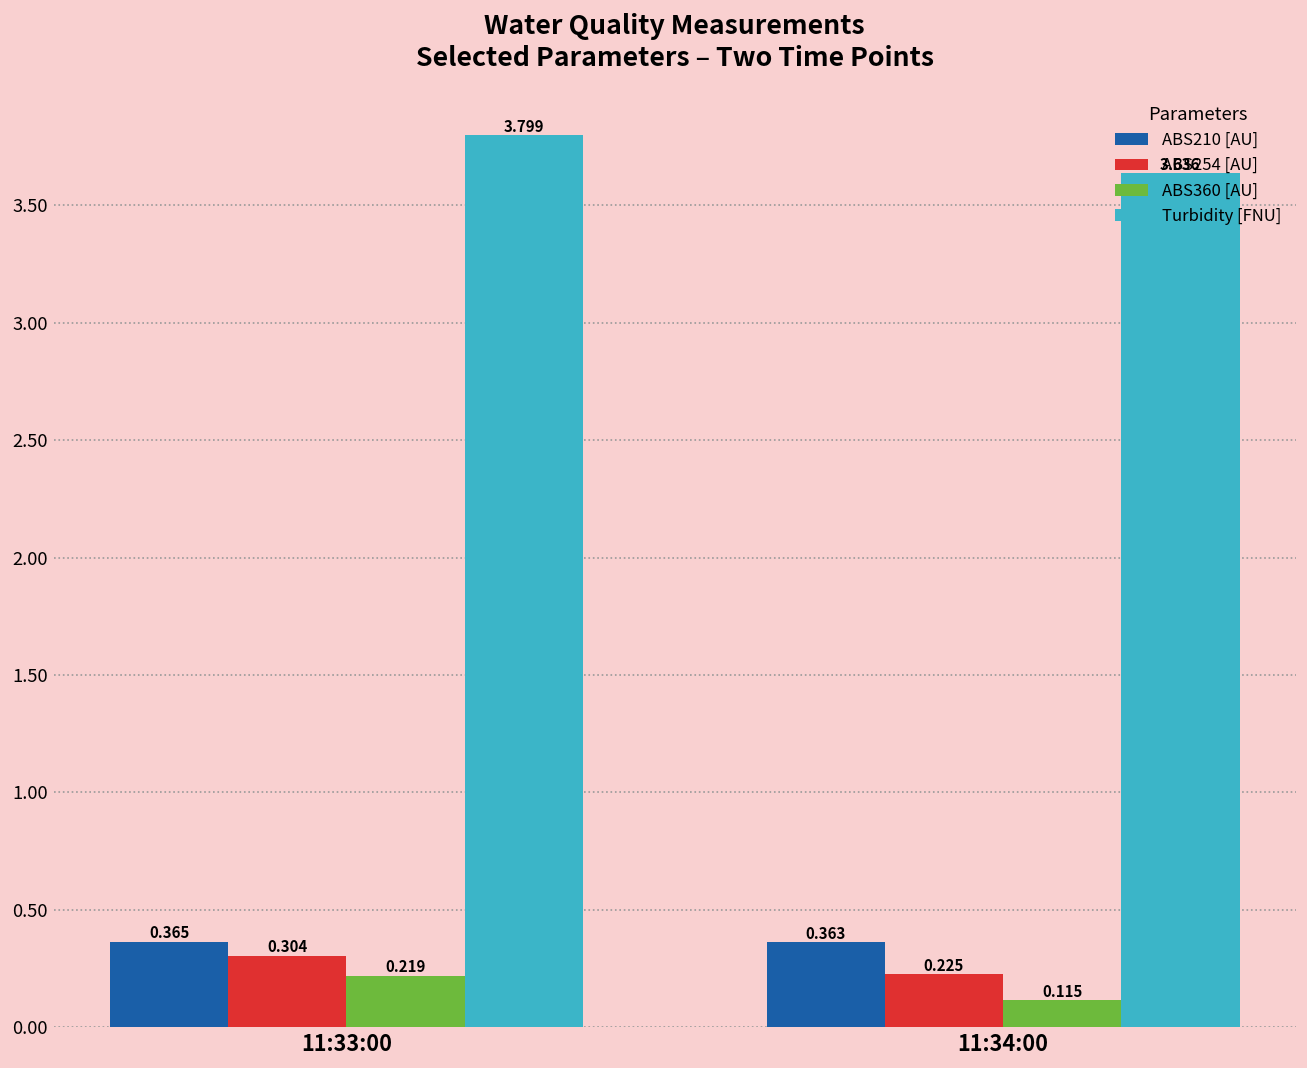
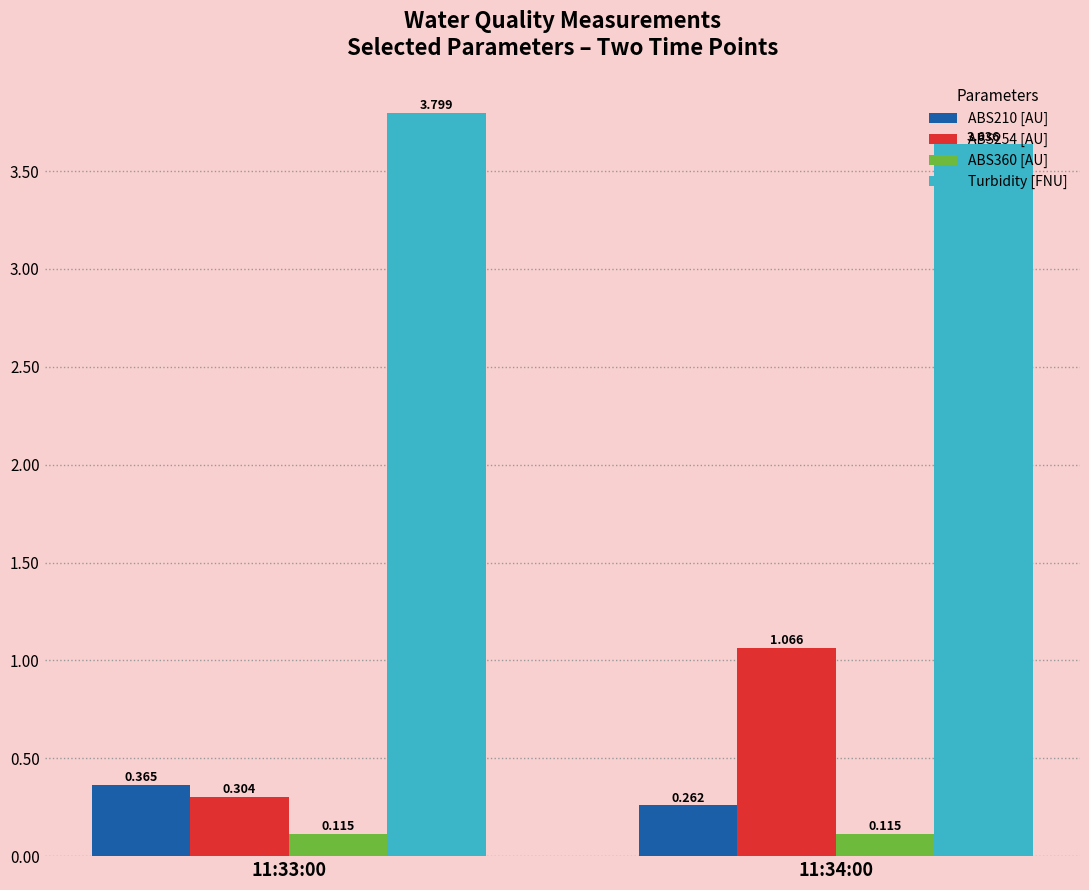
  {
    "ABS210 [AU]": {
      "11:33:00": 0.365,
-     "11:34:00": 0.363
+     "11:34:00": 0.262
    },
    "ABS254 [AU]": {
      "11:33:00": 0.304,
-     "11:34:00": 0.225
+     "11:34:00": 1.066
    },
    "ABS360 [AU]": {
-     "11:33:00": 0.219,
+     "11:33:00": 0.115,
      "11:34:00": 0.115
    },
    "Turbidity [FNU]": {
      "11:33:00": 3.799,
      "11:34:00": 3.636
    }
  }
